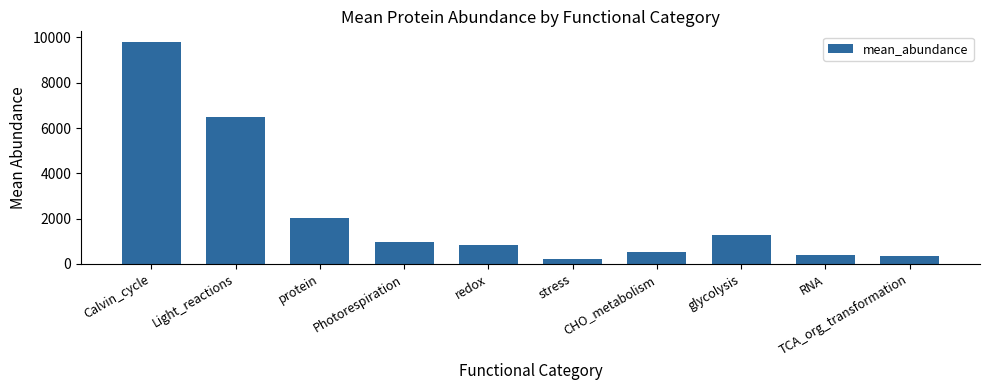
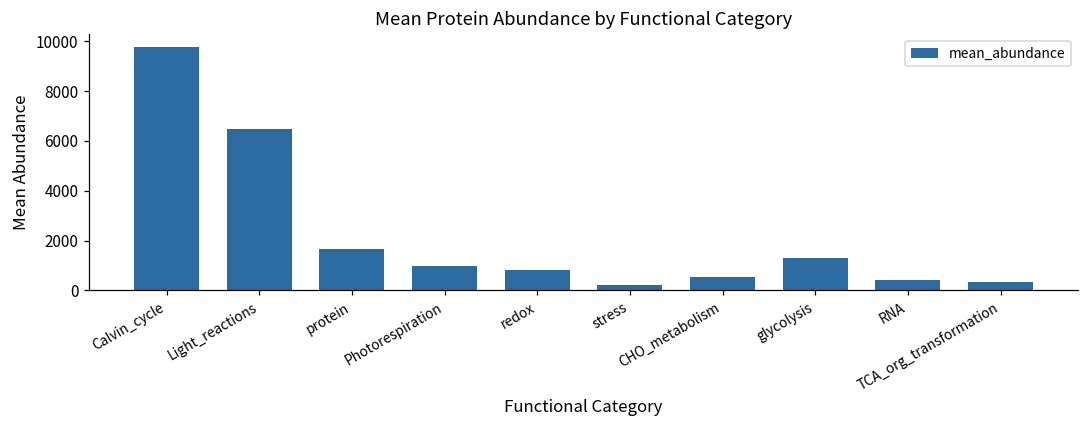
  {
    "Calvin_cycle": 9800,
    "Light_reactions": 6500,
-   "protein": 2000,
+   "protein": 1700,
    "Photorespiration": 1000,
    "redox": 800,
    "stress": 200,
    "CHO_metabolism": 500,
    "glycolysis": 1300,
    "RNA": 400,
    "TCA_org_transformation": 300
  }
